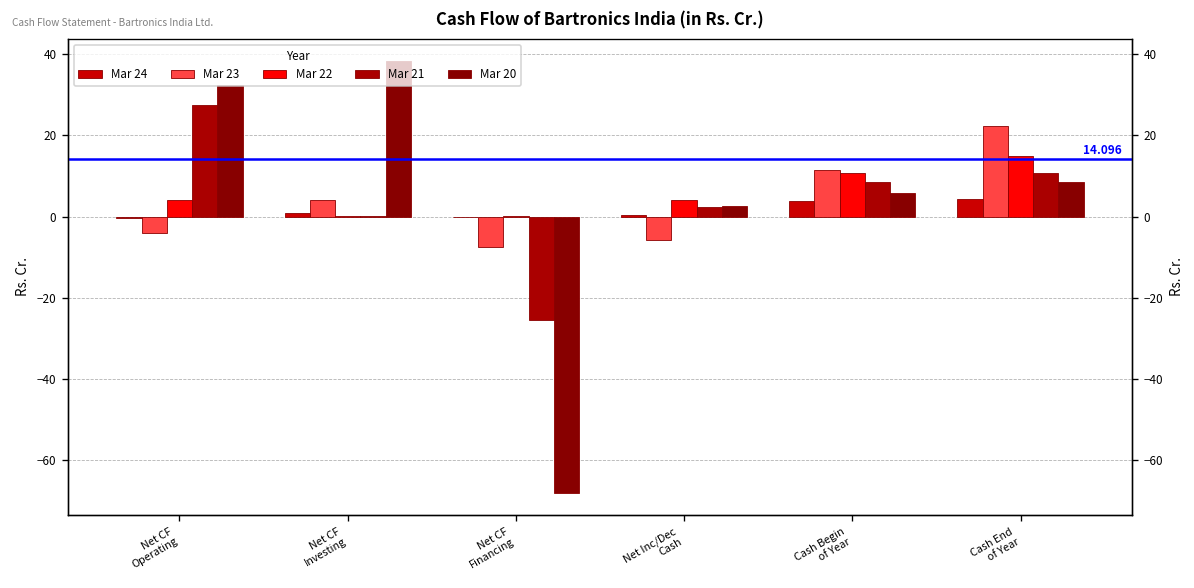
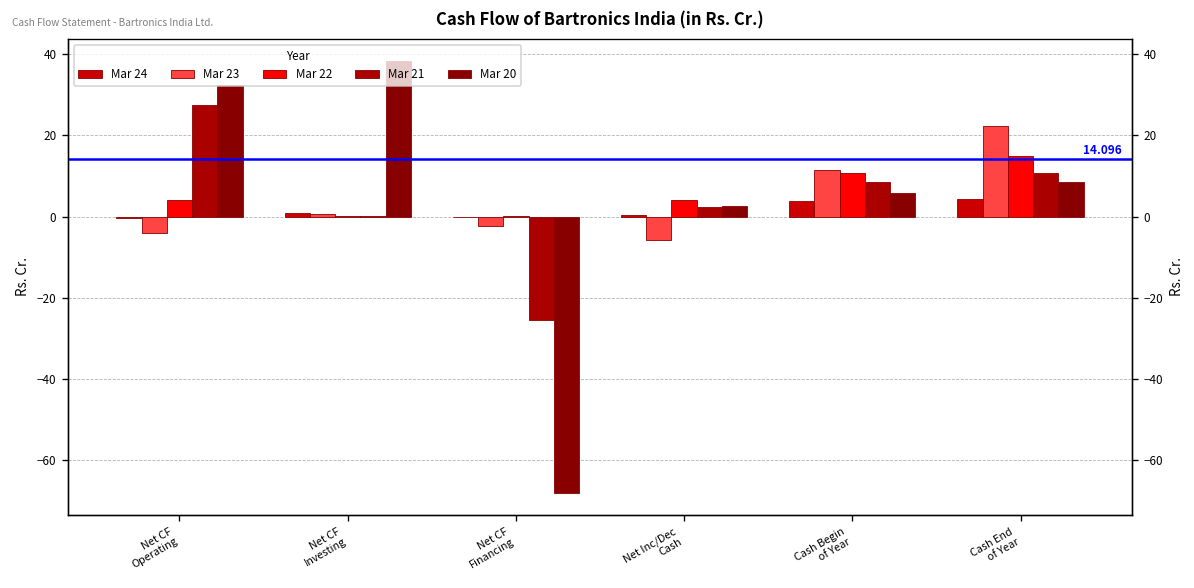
  {
    "Mar 23": {
      "Net CF Operating": -4,
-     "Net CF Investing": 4,
-     "Net CF Financing": -8,
+     "Net CF Investing": 1,
+     "Net CF Financing": -2,
      "Net Inc/Dec Cash": -6,
      "Cash Begin of Year": 11,
      "Cash End of Year": 22
    }
  }
